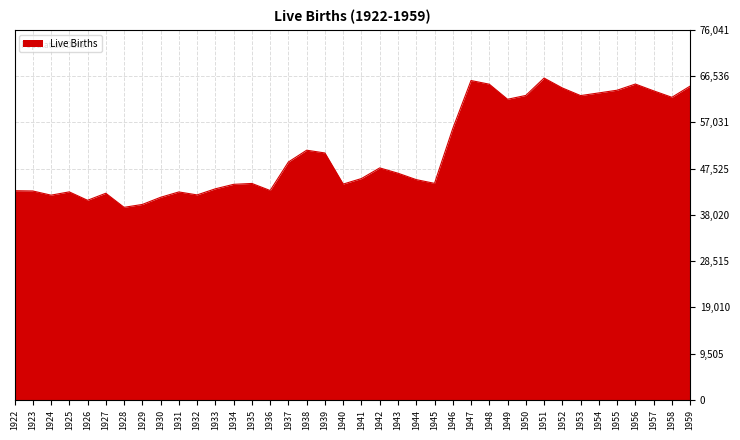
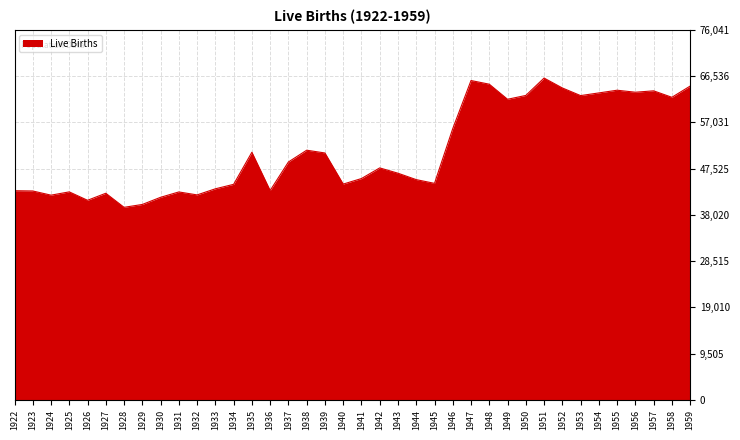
  {
    "1922": "43,000",
    "1923": "43,000",
    "1924": "42,000",
    "1925": "43,000",
    "1926": "41,000",
    "1927": "42,000",
    "1928": "40,000",
    "1929": "40,000",
    "1930": "42,000",
    "1931": "43,000",
    "1932": "42,000",
    "1933": "43,000",
    "1934": "44,000",
-   "1935": "44,000",
+   "1935": "51,000",
    "1936": "43,000",
    "1937": "49,000",
    "1938": "51,000",
    "1939": "51,000",
    "1940": "44,000",
    "1941": "45,000",
    "1942": "48,000",
    "1943": "47,000",
    "1944": "45,000",
    "1945": "44,000",
    "1946": "56,000",
    "1947": "66,000",
    "1948": "65,000",
    "1949": "62,000",
    "1950": "63,000",
    "1951": "66,000",
    "1952": "64,000",
    "1953": "63,000",
    "1954": "63,000",
    "1955": "64,000",
-   "1956": "65,000",
+   "1956": "63,000",
    "1957": "63,000",
    "1958": "62,000",
    "1959": "64,000"
  }
